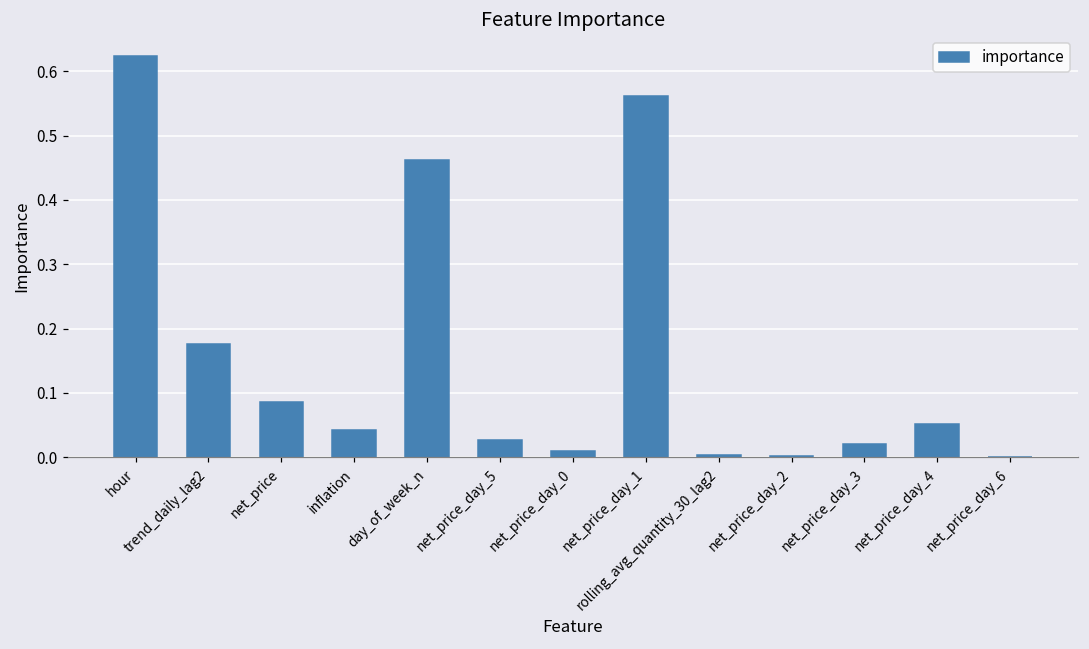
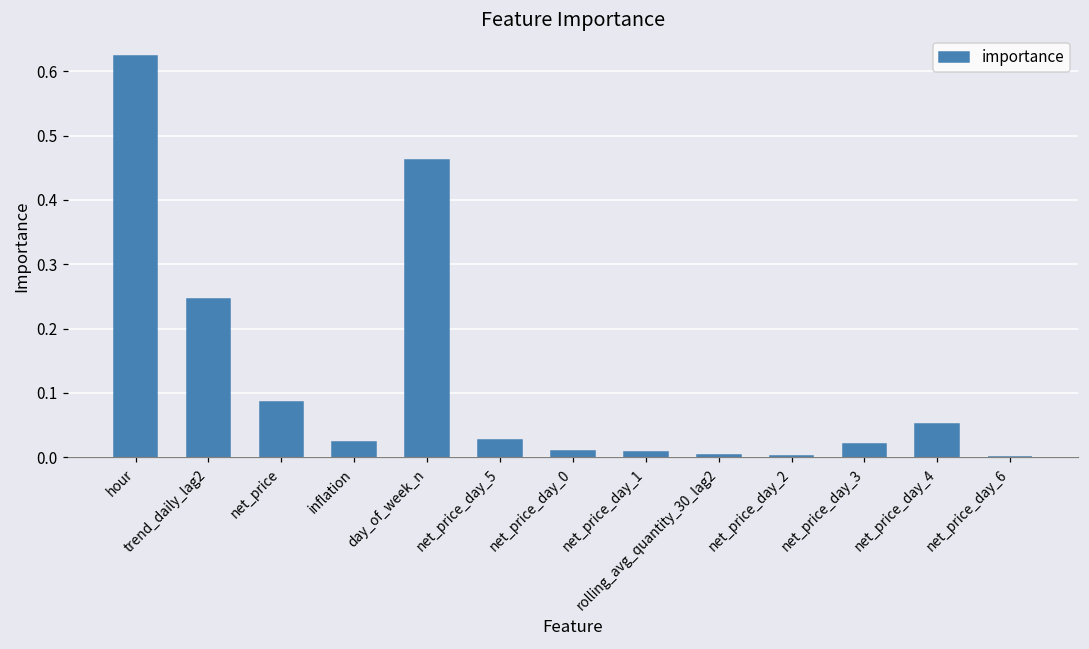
  {
    "hour": 0.62,
-   "trend_daily_lag2": 0.18,
+   "trend_daily_lag2": 0.25,
    "net_price": 0.09,
-   "inflation": 0.04,
+   "inflation": 0.02,
    "day_of_week_n": 0.46,
    "net_price_day_5": 0.03,
    "net_price_day_0": 0.01,
-   "net_price_day_1": 0.56,
+   "net_price_day_1": 0.01,
    "net_price_day_3": 0.02,
    "net_price_day_4": 0.05
  }
